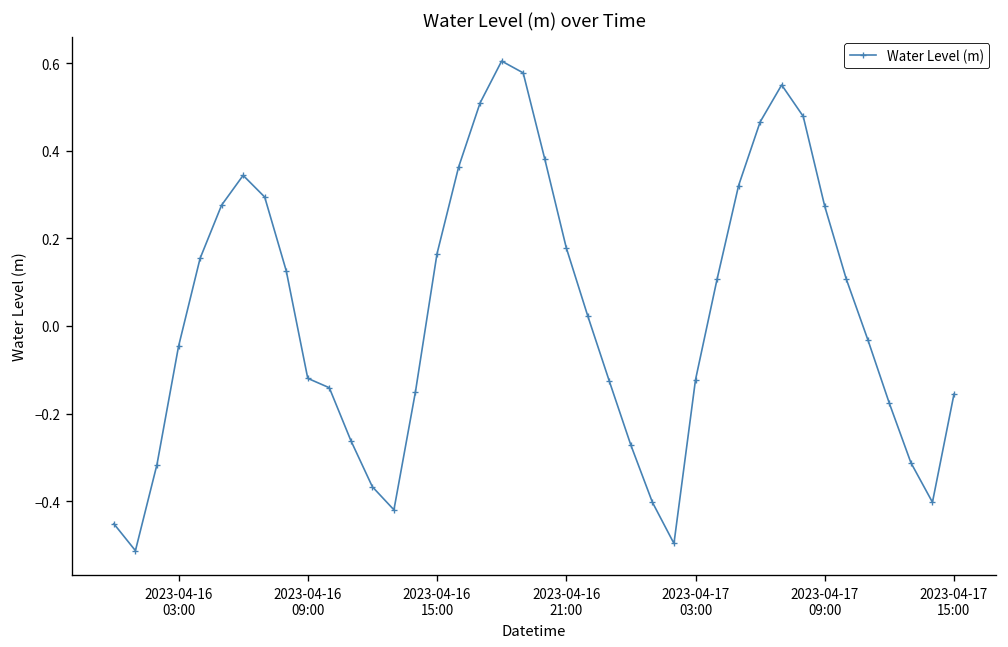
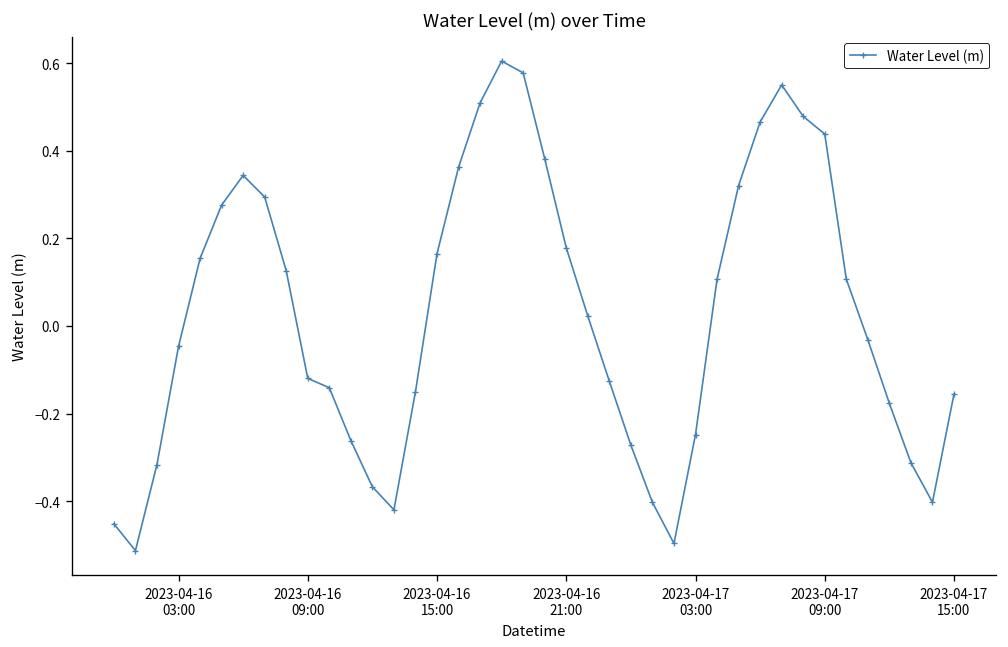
  {
    "2023-04-16 03:00": -0.05,
    "2023-04-16 09:00": -0.12,
    "2023-04-16 15:00": 0.16,
    "2023-04-16 21:00": 0.18,
-   "2023-04-17 03:00": -0.12,
-   "2023-04-17 09:00": 0.27,
+   "2023-04-17 03:00": -0.25,
+   "2023-04-17 09:00": 0.44,
    "2023-04-17 15:00": -0.16
  }
